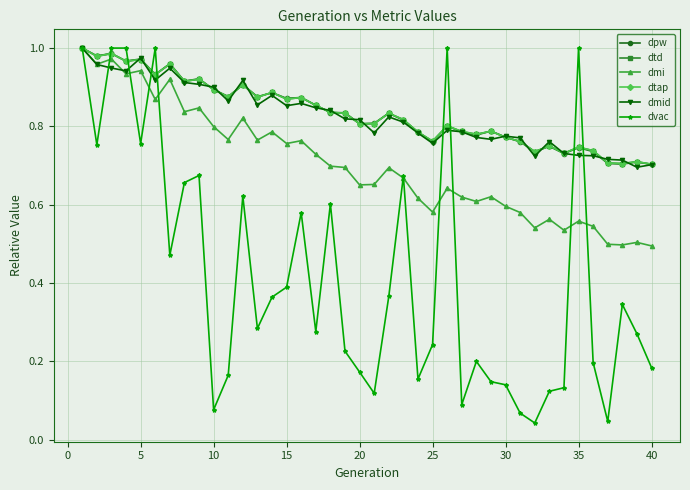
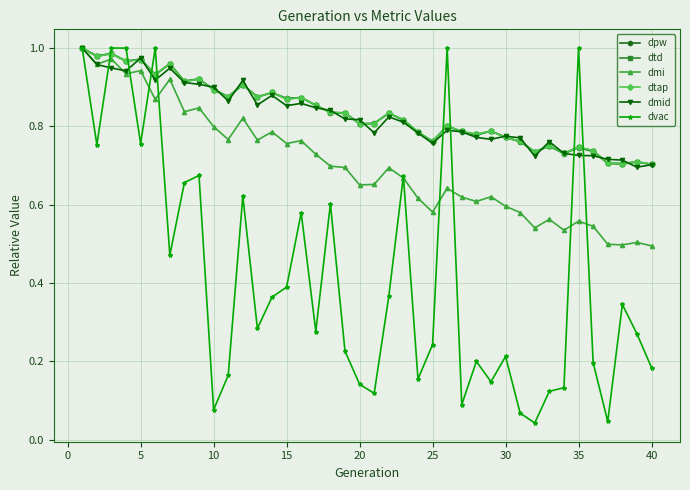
  {
    "dvac": {
      "5": 0.76,
      "10": 0.08,
      "15": 0.39,
-     "20": 0.17,
+     "20": 0.14,
      "25": 0.24,
-     "30": 0.14,
+     "30": 0.21,
      "35": 1.00,
      "40": 0.18
    }
  }
